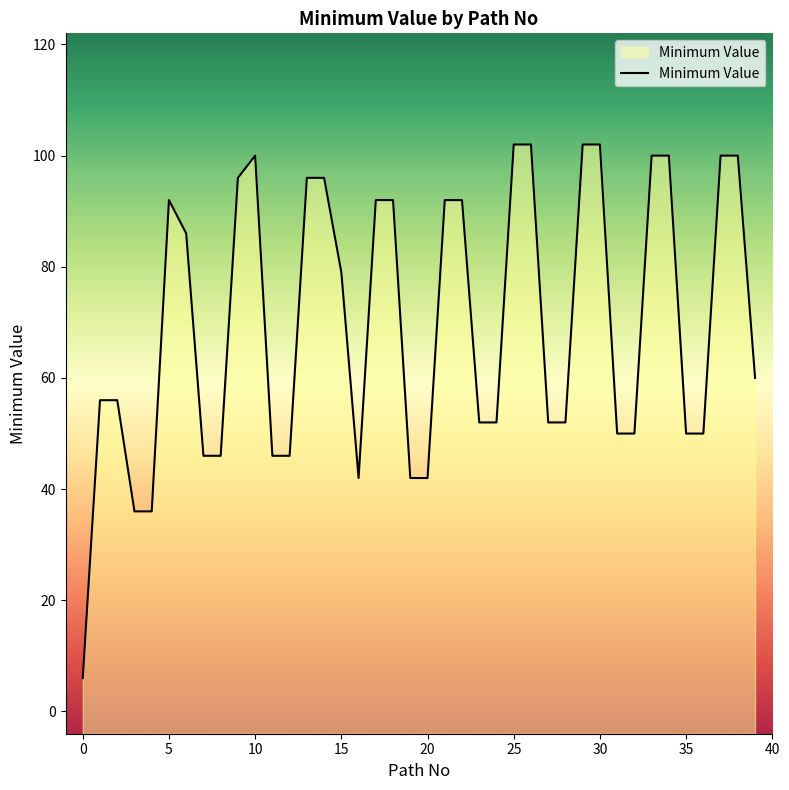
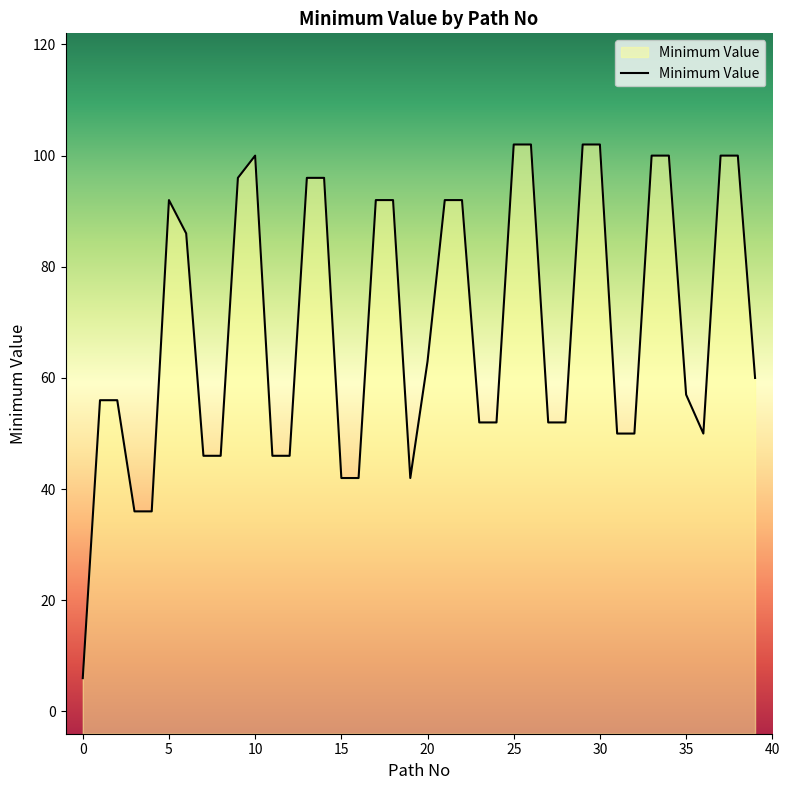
  {
    "0": 6,
    "5": 92,
    "10": 100,
-   "15": 79,
-   "20": 42,
+   "15": 42,
+   "20": 63,
    "25": 102,
    "30": 102,
-   "35": 50
+   "35": 57
  }
